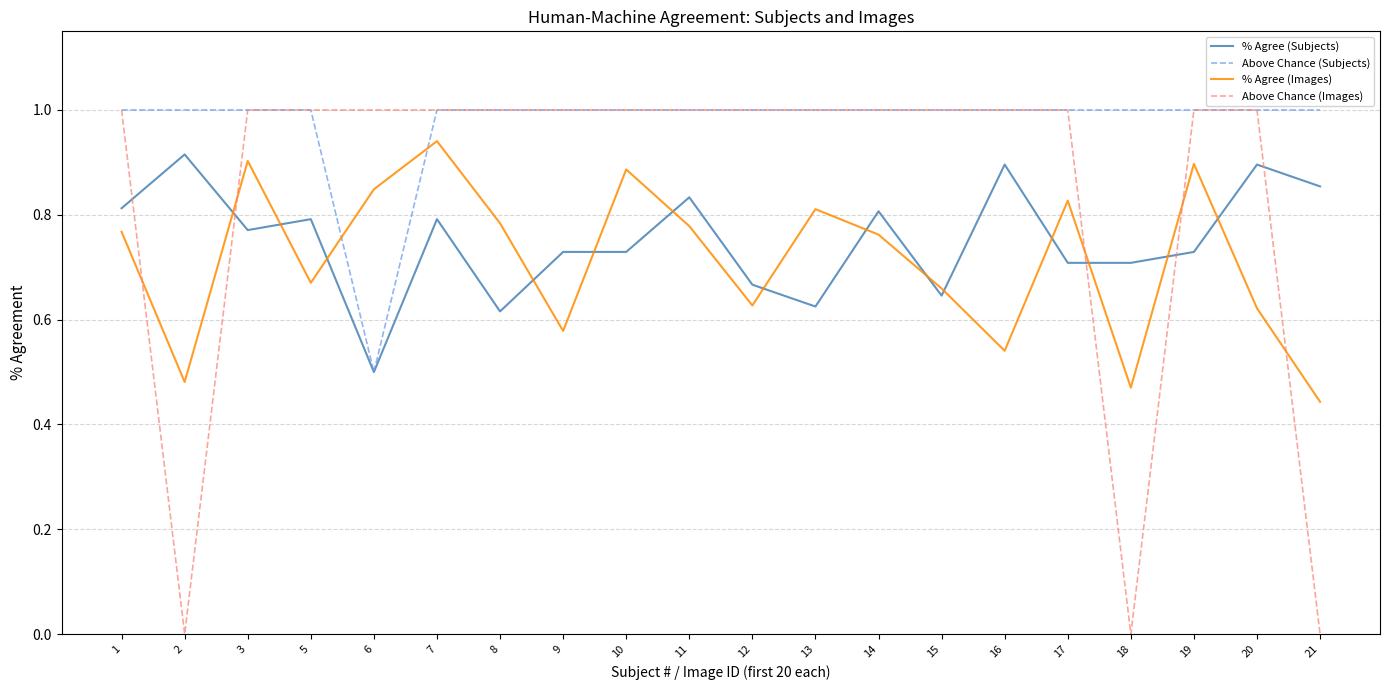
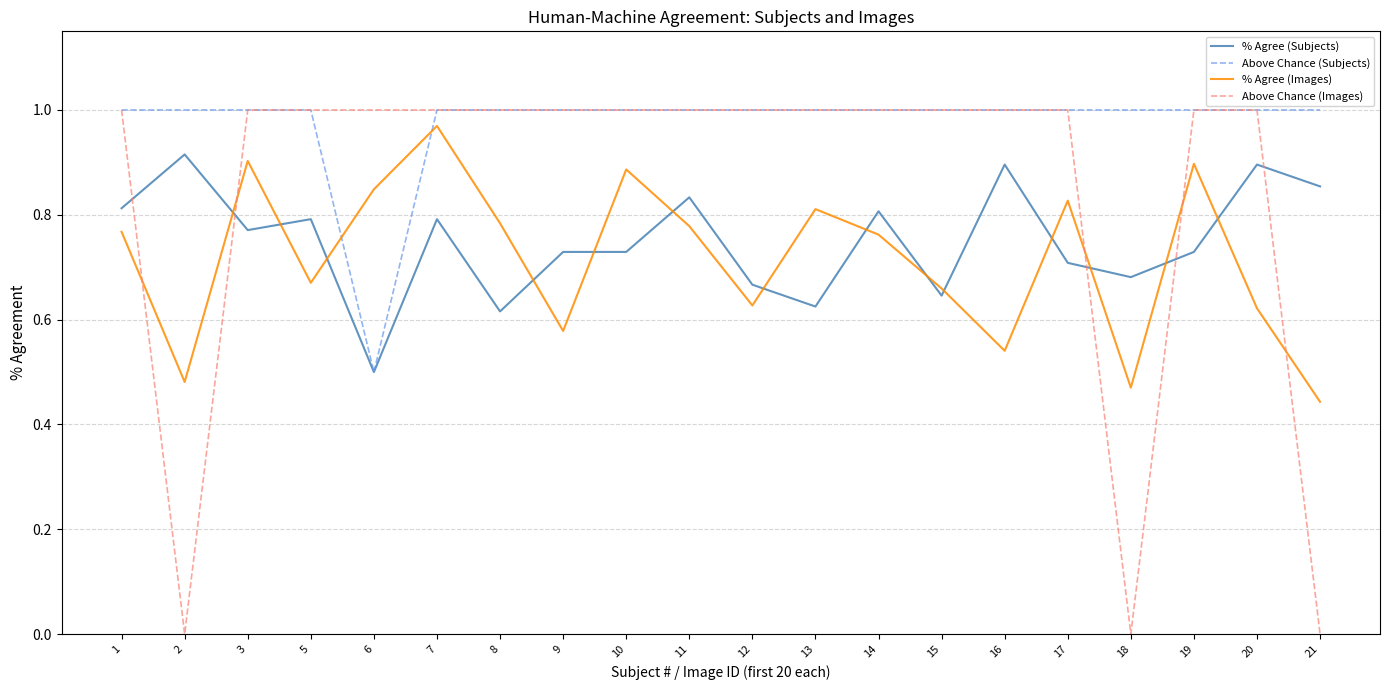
  {
    "% Agree (Subjects)": {
      "1": 0.81,
      "2": 0.92,
      "3": 0.77,
      "5": 0.79,
      "7": 0.79,
      "8": 0.62,
      "9": 0.73,
      "10": 0.73,
      "11": 0.83,
      "12": 0.67,
      "13": 0.63,
      "14": 0.81,
      "15": 0.65,
      "16": 0.90,
      "17": 0.71,
-     "18": 0.71,
+     "18": 0.68,
      "19": 0.73,
      "20": 0.90,
      "21": 0.85
    },
    "Above Chance (Subjects)": {
      "2": 1.00,
      "18": 1.00,
      "21": 1.00
    },
    "% Agree (Images)": {
      "1": 0.77,
      "2": 0.48,
      "3": 0.90,
      "5": 0.67,
      "6": 0.85,
-     "7": 0.94,
+     "7": 0.97,
      "8": 0.78,
      "9": 0.58,
      "10": 0.89,
      "11": 0.78,
      "12": 0.63,
      "13": 0.81,
      "14": 0.76,
      "15": 0.66,
      "16": 0.54,
      "17": 0.83,
      "18": 0.47,
      "19": 0.90,
      "20": 0.62,
      "21": 0.44
    },
    "Above Chance (Images)": {
      "2": 0.00,
      "6": 1.00,
      "18": 0.00,
      "21": 0.00
    }
  }
